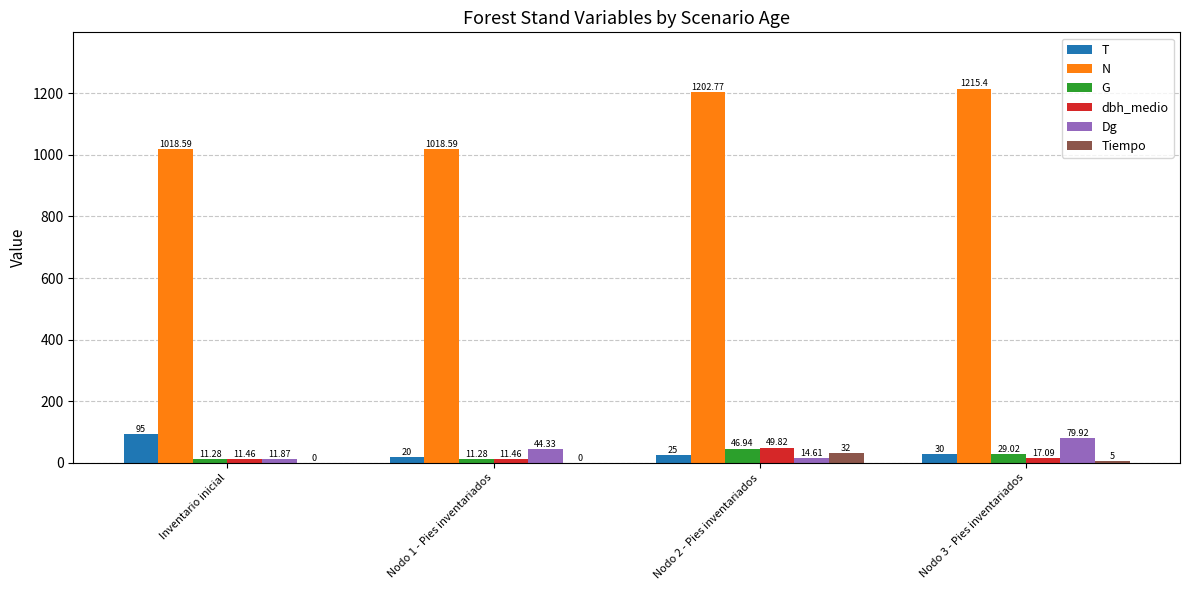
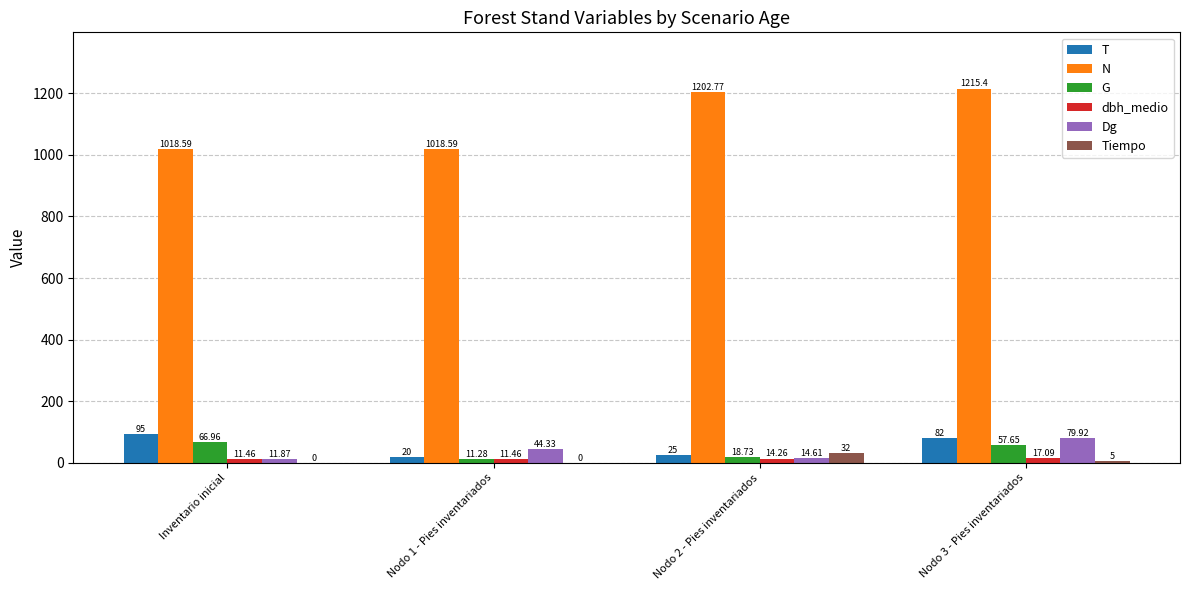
  {
    "T": {
      "Inventario inicial": 95,
      "Nodo 1 - Pies inventariados": 20,
      "Nodo 2 - Pies inventariados": 25,
-     "Nodo 3 - Pies inventariados": 30
+     "Nodo 3 - Pies inventariados": 82
    },
    "N": {
      "Inventario inicial": 1018.59,
      "Nodo 1 - Pies inventariados": 1018.59,
      "Nodo 2 - Pies inventariados": 1202.77,
      "Nodo 3 - Pies inventariados": 1215.4
    },
    "G": {
-     "Inventario inicial": 11.28,
+     "Inventario inicial": 66.96,
      "Nodo 1 - Pies inventariados": 11.28,
-     "Nodo 2 - Pies inventariados": 46.94,
-     "Nodo 3 - Pies inventariados": 29.02
+     "Nodo 2 - Pies inventariados": 18.73,
+     "Nodo 3 - Pies inventariados": 57.65
    },
    "dbh_medio": {
      "Inventario inicial": 11.46,
      "Nodo 1 - Pies inventariados": 11.46,
-     "Nodo 2 - Pies inventariados": 49.82,
+     "Nodo 2 - Pies inventariados": 14.26,
      "Nodo 3 - Pies inventariados": 17.09
    },
    "Dg": {
      "Inventario inicial": 11.87,
      "Nodo 1 - Pies inventariados": 44.33,
      "Nodo 2 - Pies inventariados": 14.61,
      "Nodo 3 - Pies inventariados": 79.92
    },
    "Tiempo": {
      "Inventario inicial": 0,
      "Nodo 1 - Pies inventariados": 0,
      "Nodo 2 - Pies inventariados": 32,
      "Nodo 3 - Pies inventariados": 5
    }
  }
